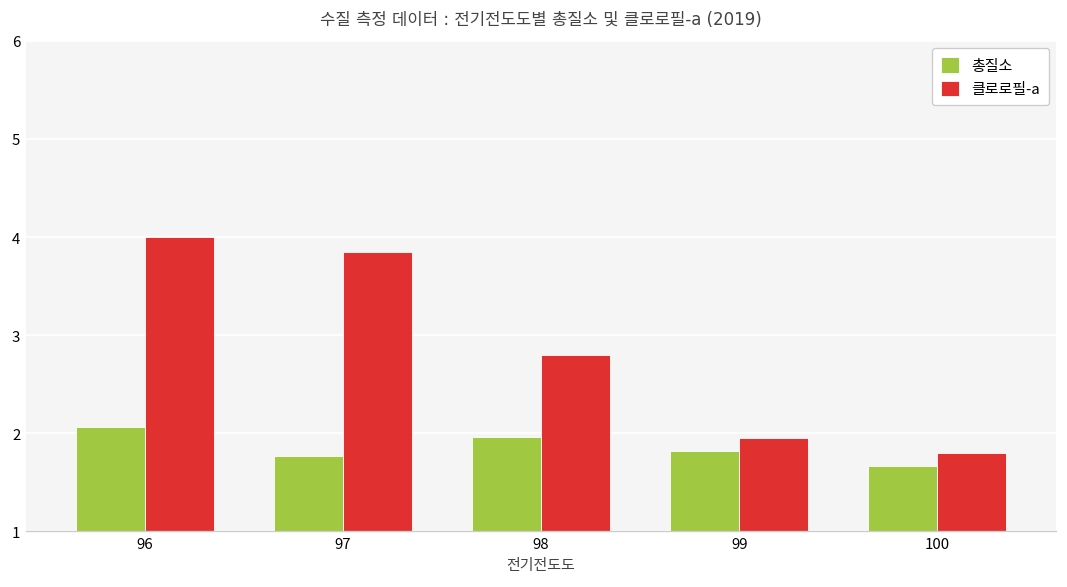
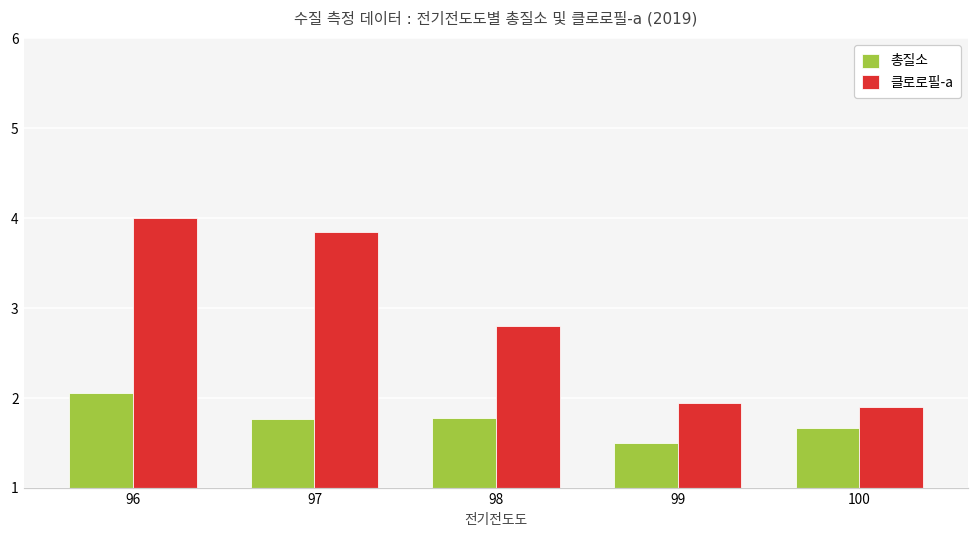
  {
    "총질소": {
      "96": 2.1,
      "97": 1.8,
-     "98": 2.0,
-     "99": 1.8,
+     "98": 1.8,
+     "99": 1.5,
      "100": 1.7
    },
    "클로로필-a": {
      "96": 4.0,
      "97": 3.9,
      "98": 2.8,
      "99": 2.0,
-     "100": 1.8
+     "100": 1.9
    }
  }
